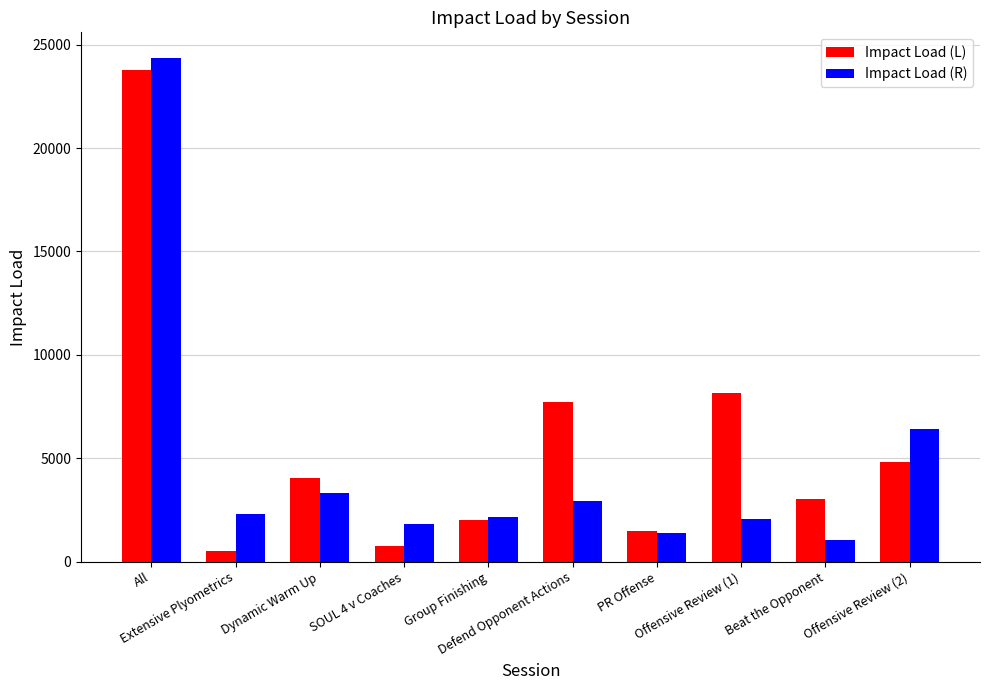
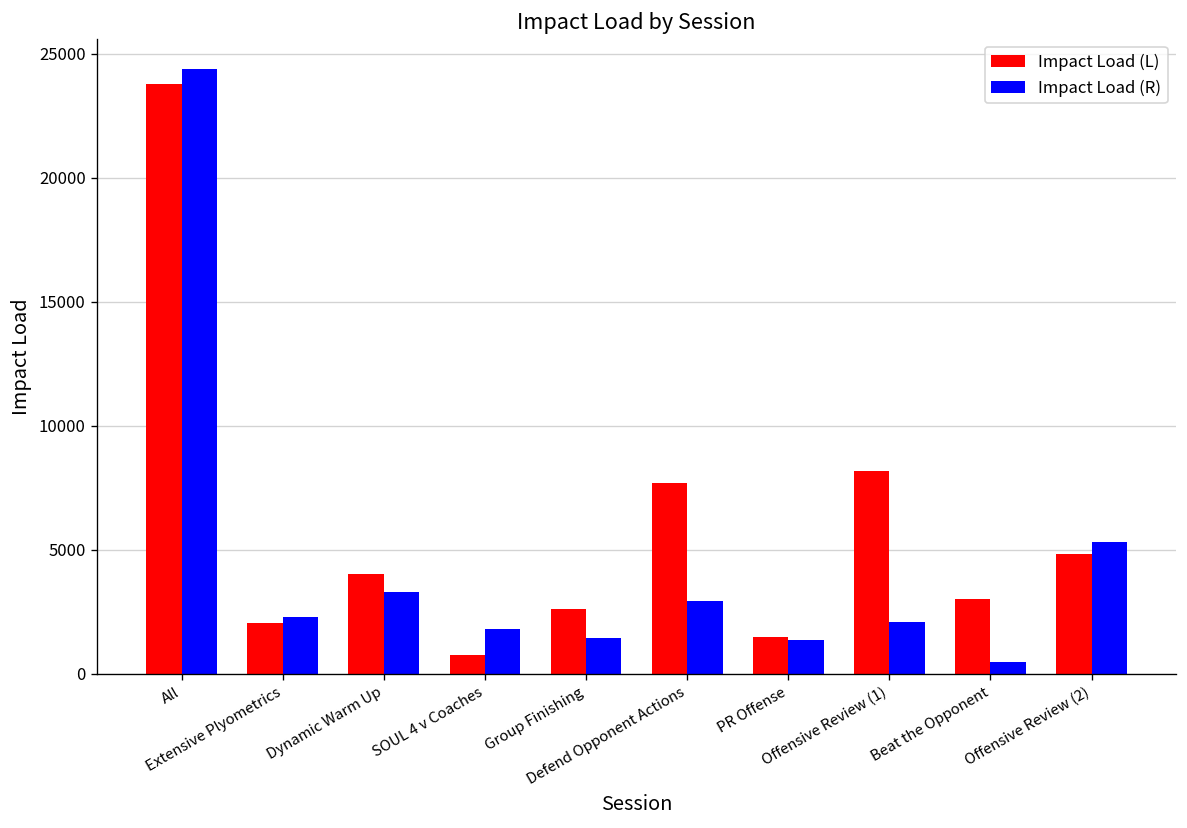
  {
    "Impact Load (L)": {
      "All": 23800,
-     "Extensive Plyometrics": 500,
+     "Extensive Plyometrics": 2100,
      "Dynamic Warm Up": 4000,
      "SOUL 4 v Coaches": 800,
-     "Group Finishing": 2000,
+     "Group Finishing": 2600,
      "Defend Opponent Actions": 7700,
      "PR Offense": 1500,
      "Offensive Review (1)": 8200,
      "Beat the Opponent": 3000,
      "Offensive Review (2)": 4800
    },
    "Impact Load (R)": {
      "All": 24400,
      "Extensive Plyometrics": 2300,
      "Dynamic Warm Up": 3300,
      "SOUL 4 v Coaches": 1800,
-     "Group Finishing": 2100,
+     "Group Finishing": 1500,
      "Defend Opponent Actions": 2900,
      "PR Offense": 1400,
      "Offensive Review (1)": 2100,
-     "Beat the Opponent": 1100,
-     "Offensive Review (2)": 6400
+     "Beat the Opponent": 500,
+     "Offensive Review (2)": 5300
    }
  }
